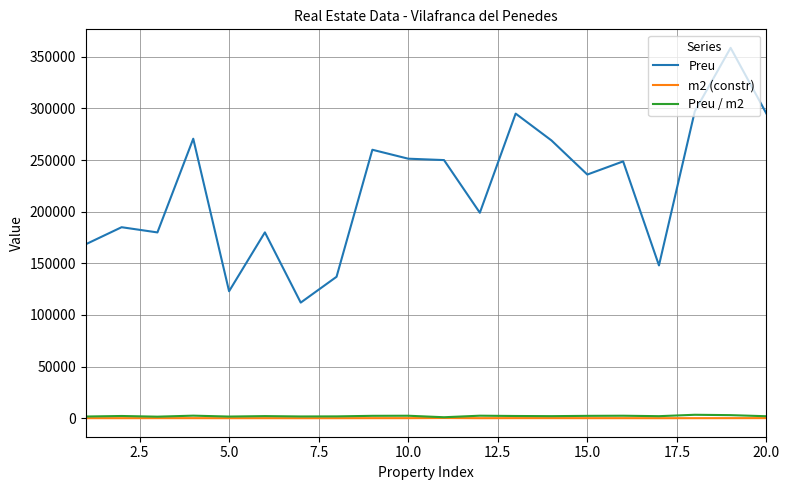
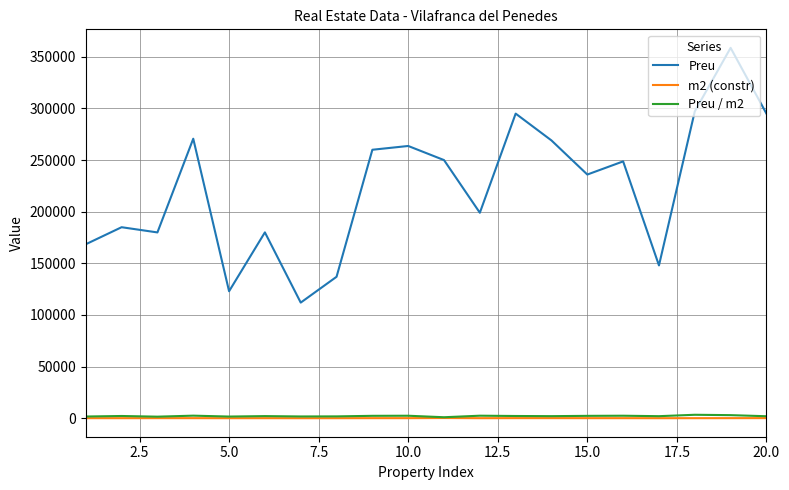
  {
    "Preu": {
      "5.0": 123000,
-     "10.0": 251000,
+     "10.0": 264000,
      "15.0": 236000,
      "20.0": 295000
    }
  }
